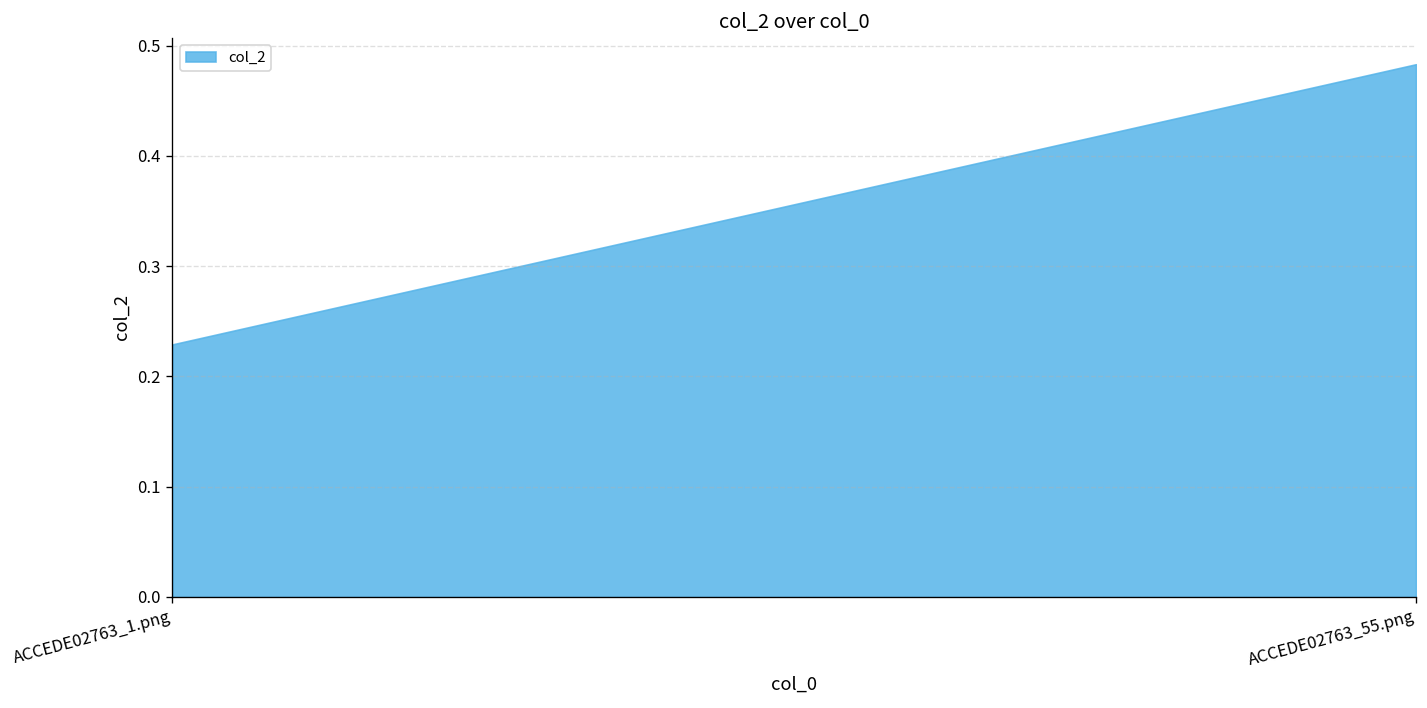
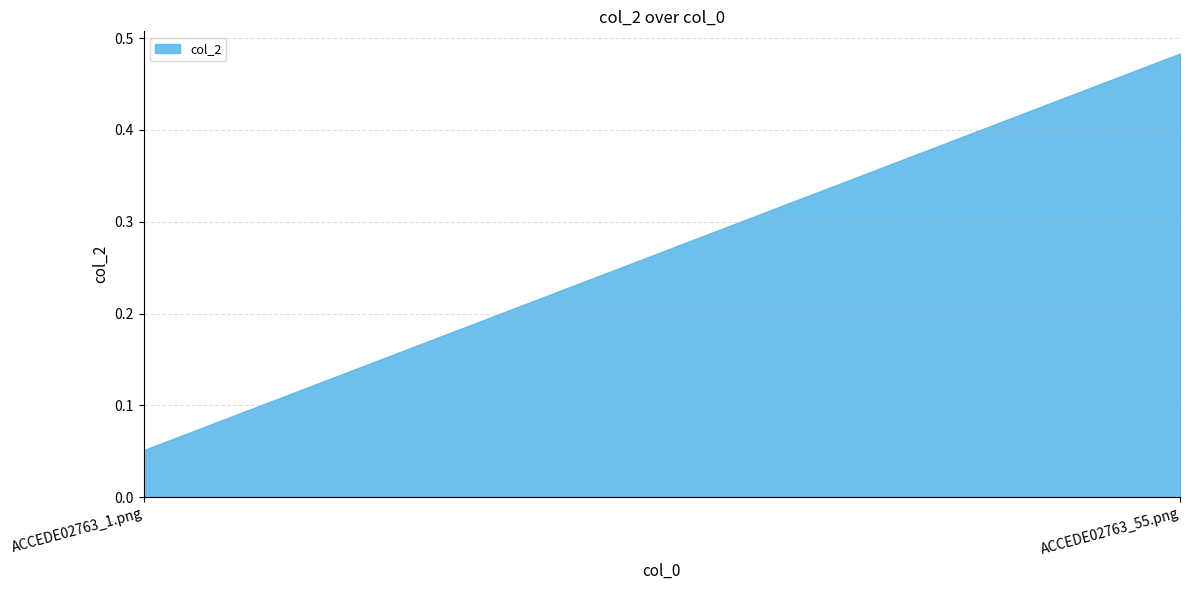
  {
-   "ACCEDE02763_1.png": 0.23,
+   "ACCEDE02763_1.png": 0.05,
    "ACCEDE02763_55.png": 0.48
  }
